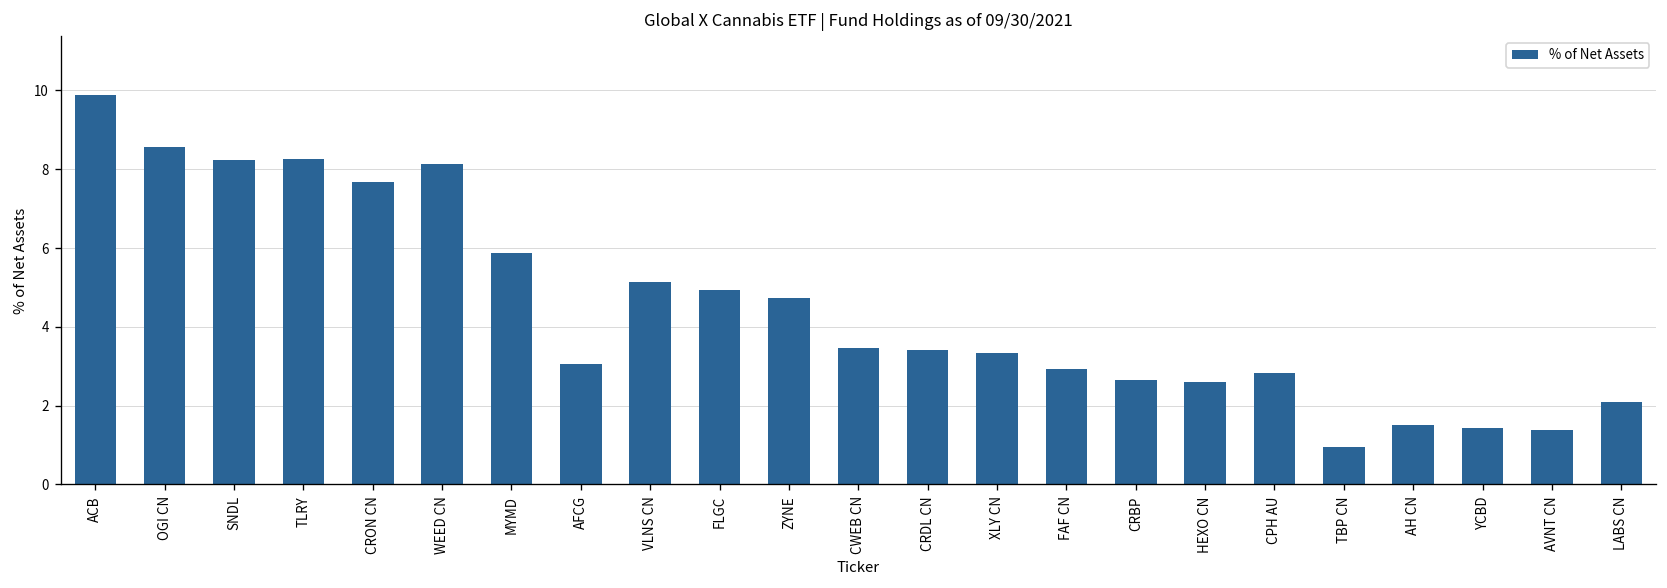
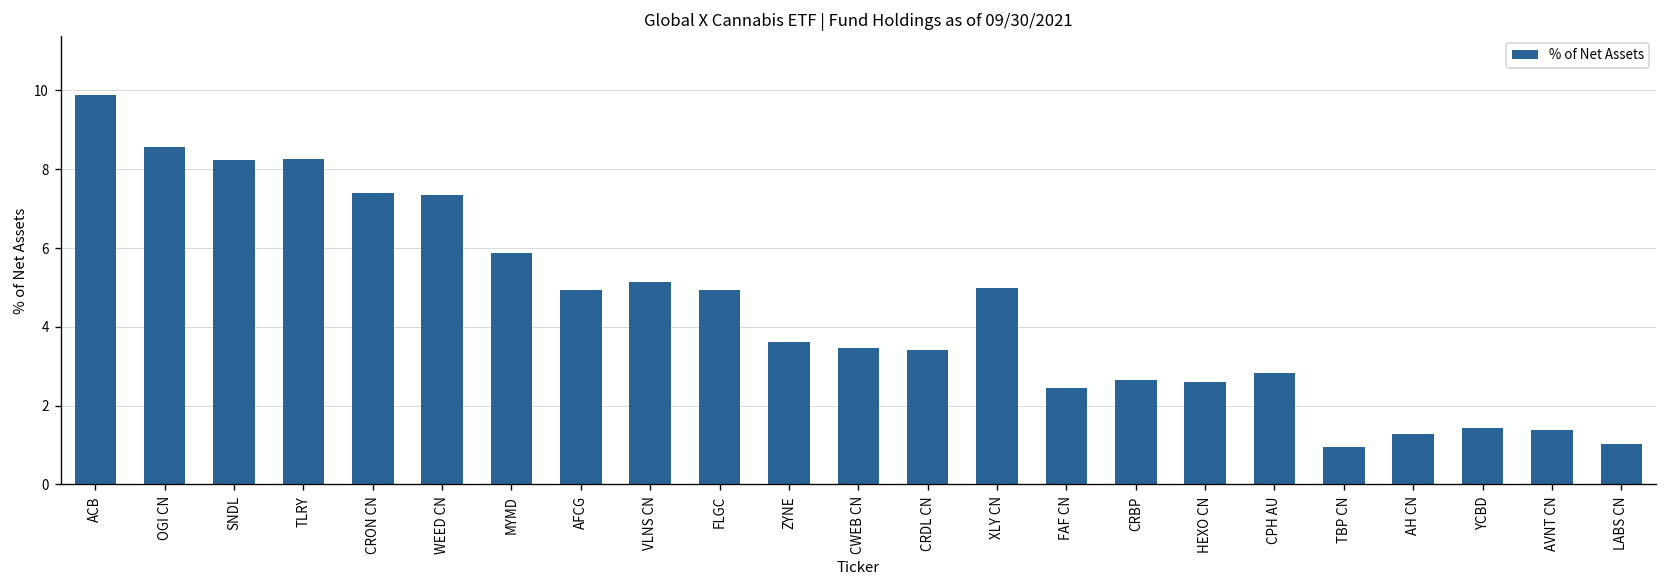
  {
    "ACB": 9.9,
    "OGI CN": 8.6,
    "SNDL": 8.2,
    "TLRY": 8.3,
-   "CRON CN": 7.7,
-   "WEED CN": 8.1,
+   "CRON CN": 7.4,
+   "WEED CN": 7.3,
    "MYMD": 5.9,
-   "AFCG": 3.1,
+   "AFCG": 4.9,
    "VLNS CN": 5.1,
    "FLGC": 4.9,
-   "ZYNE": 4.7,
+   "ZYNE": 3.6,
    "CWEB CN": 3.5,
    "CRDL CN": 3.4,
-   "XLY CN": 3.3,
-   "FAF CN": 2.9,
+   "XLY CN": 5.0,
+   "FAF CN": 2.5,
    "CRBP": 2.7,
    "HEXO CN": 2.6,
    "CPH AU": 2.8,
    "TBP CN": 0.9,
-   "AH CN": 1.5,
+   "AH CN": 1.3,
    "YCBD": 1.4,
    "AVNT CN": 1.4,
-   "LABS CN": 2.1
+   "LABS CN": 1.0
  }
